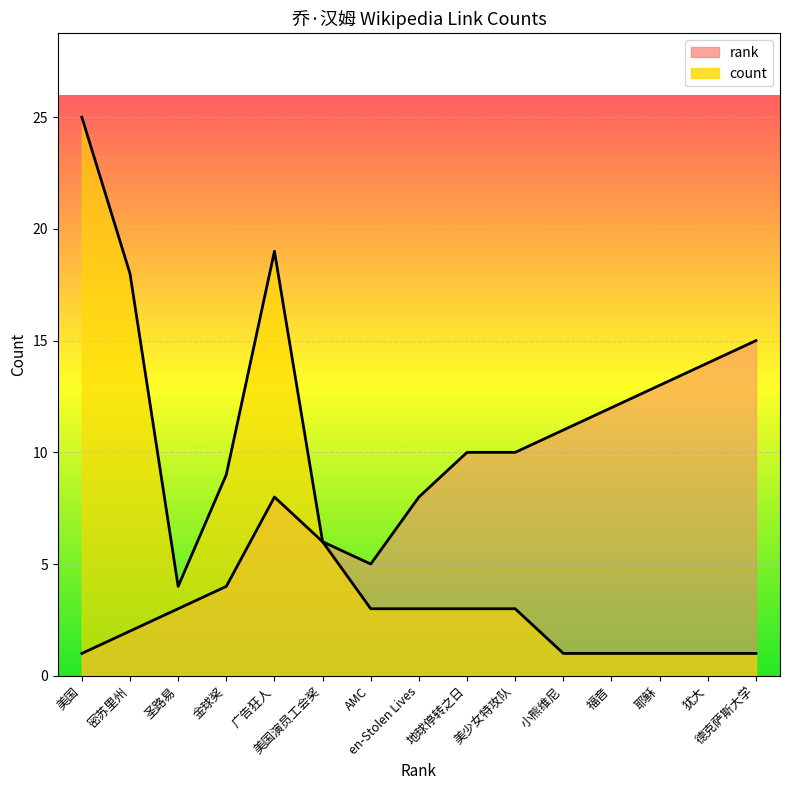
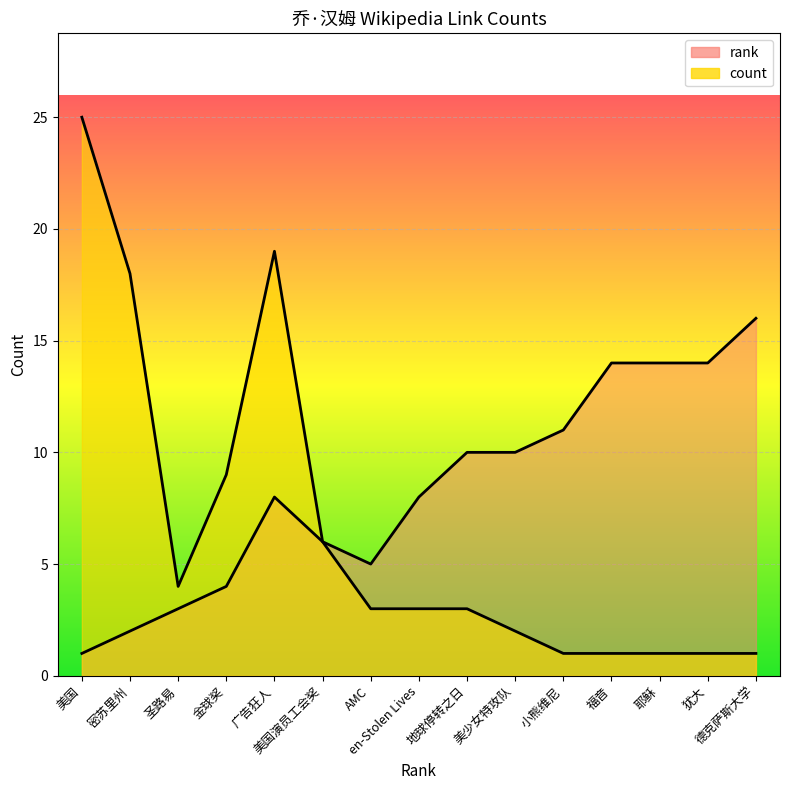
  {
    "rank": {
      "美国": 1,
      "密苏里州": 2,
      "圣路易": 3,
      "金球奖": 4,
      "广告狂人": 8,
      "AMC": 5,
      "en-Stolen Lives": 8,
      "地球停转之日": 10,
      "美少女特攻队": 10,
      "小熊维尼": 11,
-     "福音": 12,
-     "耶稣": 13,
+     "福音": 14,
+     "耶稣": 14,
      "犹大": 14,
-     "德克萨斯大学": 15
+     "德克萨斯大学": 16
    },
    "count": {
      "美国": 25,
      "密苏里州": 18,
      "圣路易": 4,
      "金球奖": 9,
      "广告狂人": 19,
      "AMC": 3,
      "en-Stolen Lives": 3,
      "地球停转之日": 3,
-     "美少女特攻队": 3,
+     "美少女特攻队": 2,
      "小熊维尼": 1,
      "福音": 1,
      "耶稣": 1,
      "犹大": 1,
      "德克萨斯大学": 1
    }
  }
